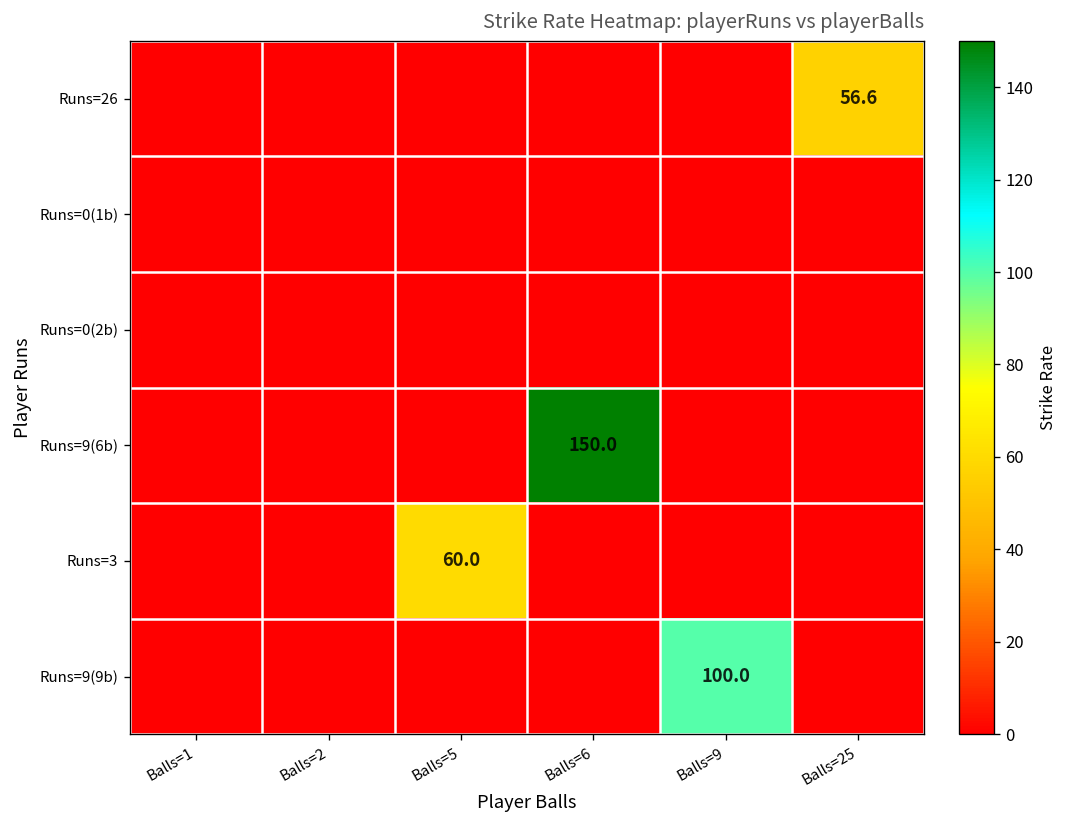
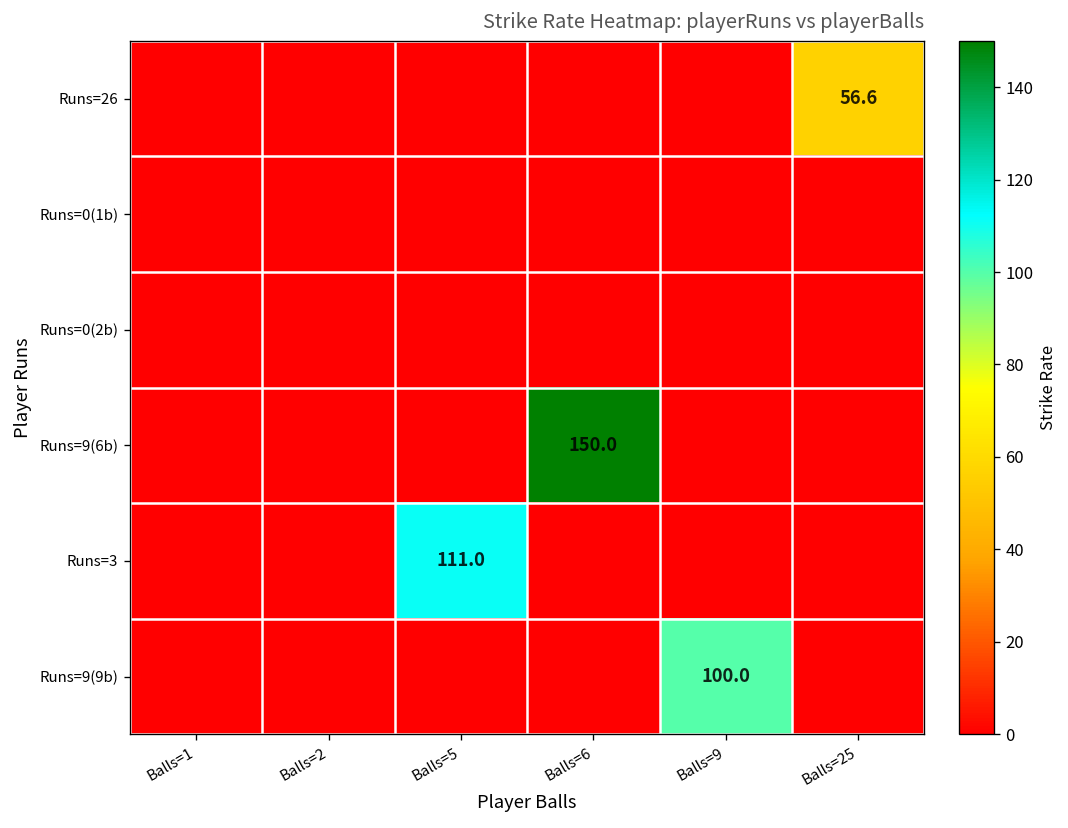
  {
    "Runs=26": {
      "Balls=25": 56.6
    },
    "Runs=9(6b)": {
      "Balls=6": 150.0
    },
    "Runs=3": {
-     "Balls=5": 60.0
+     "Balls=5": 111.0
    },
    "Runs=9(9b)": {
      "Balls=9": 100.0
    }
  }
